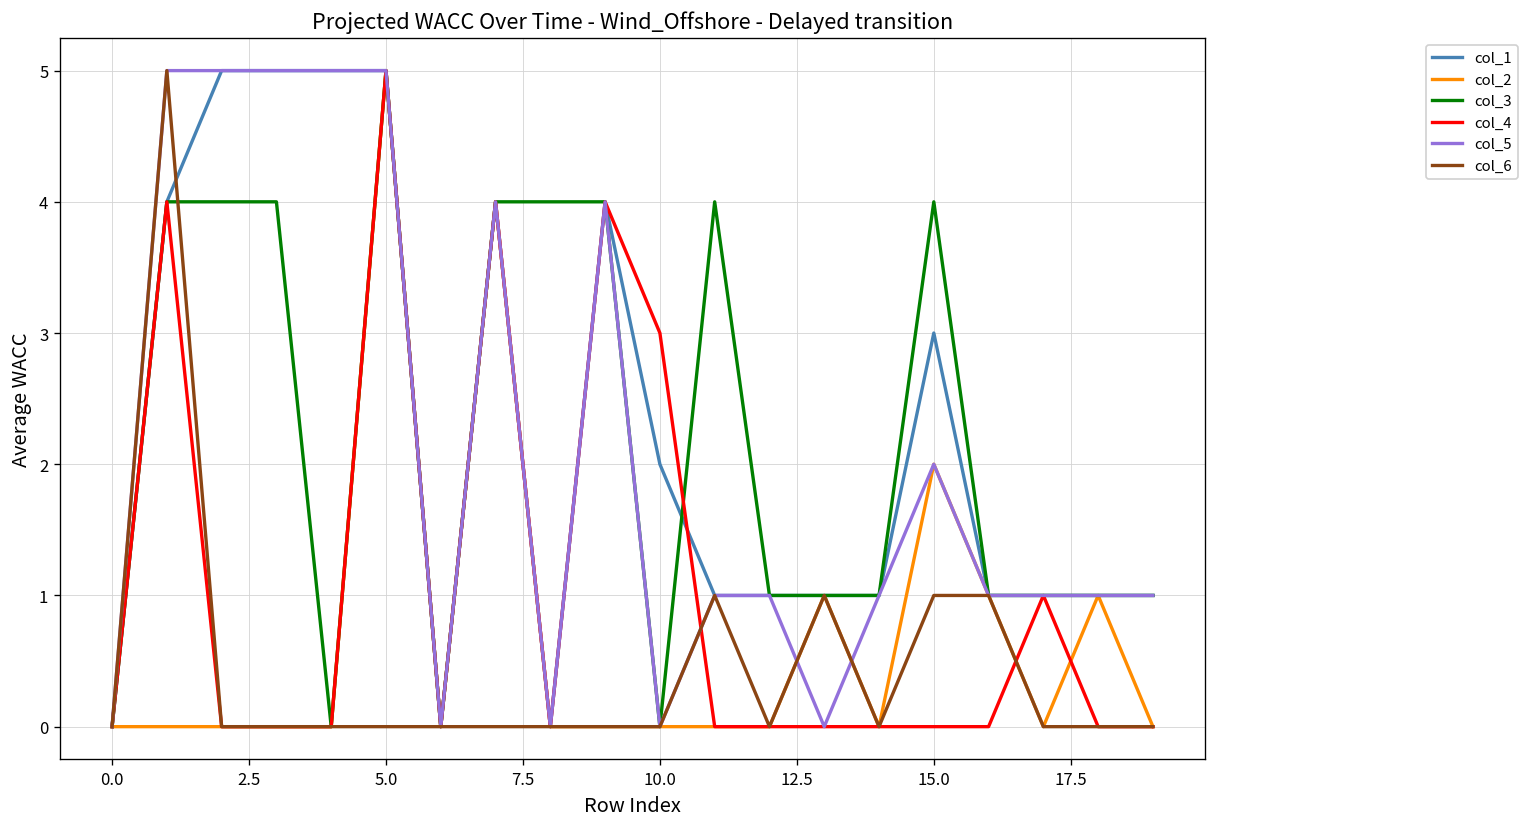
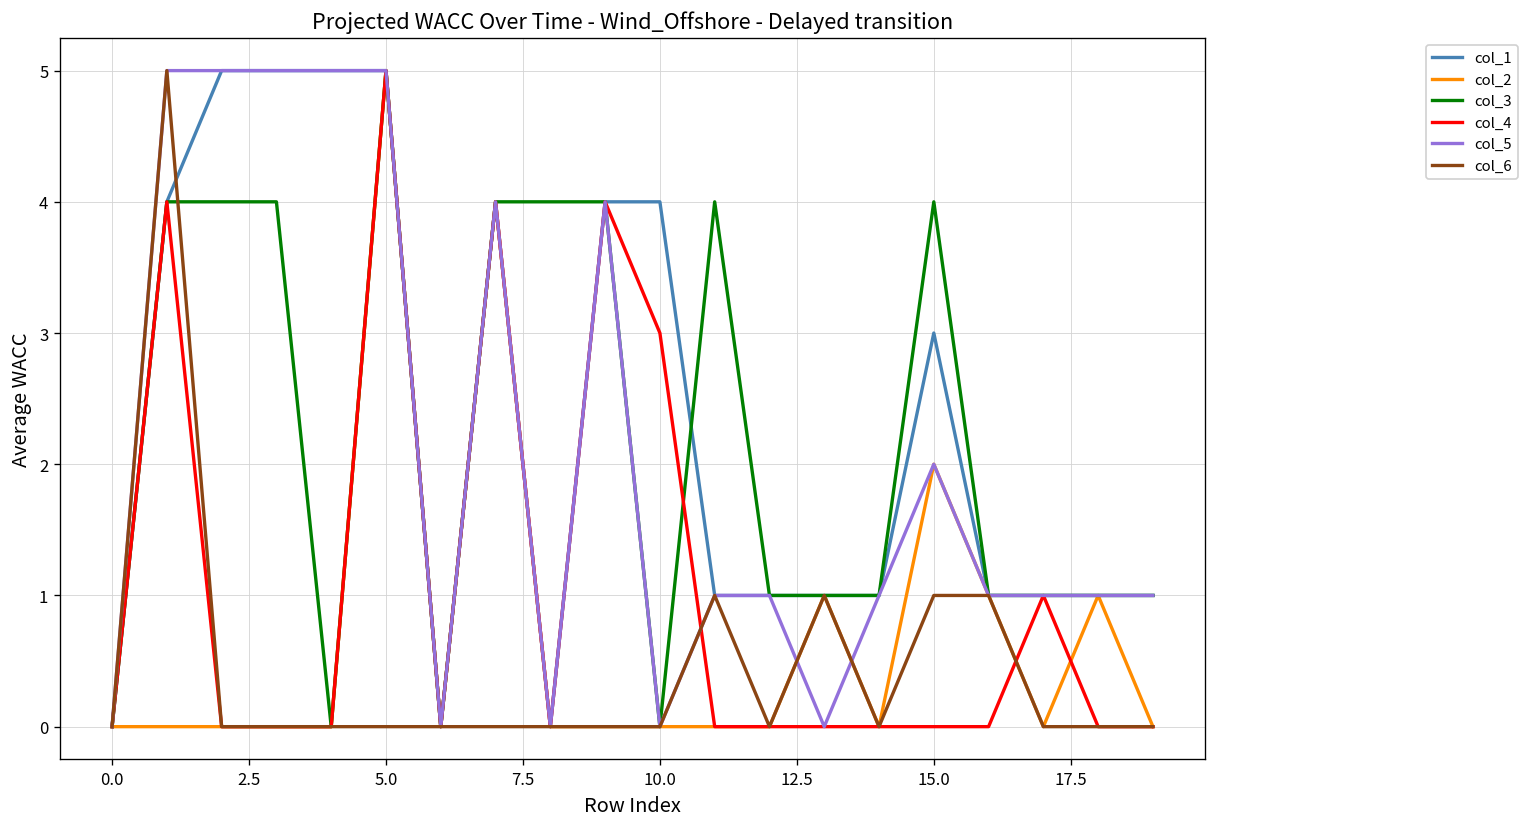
  {
    "col_1": {
-     "10.0": 2,
+     "10.0": 4,
      "15.0": 3
    },
    "col_3": {
      "15.0": 4
    },
    "col_4": {
      "10.0": 3,
      "15.0": 0
    },
    "col_6": {
      "5.0": 0,
      "15.0": 1
    }
  }
